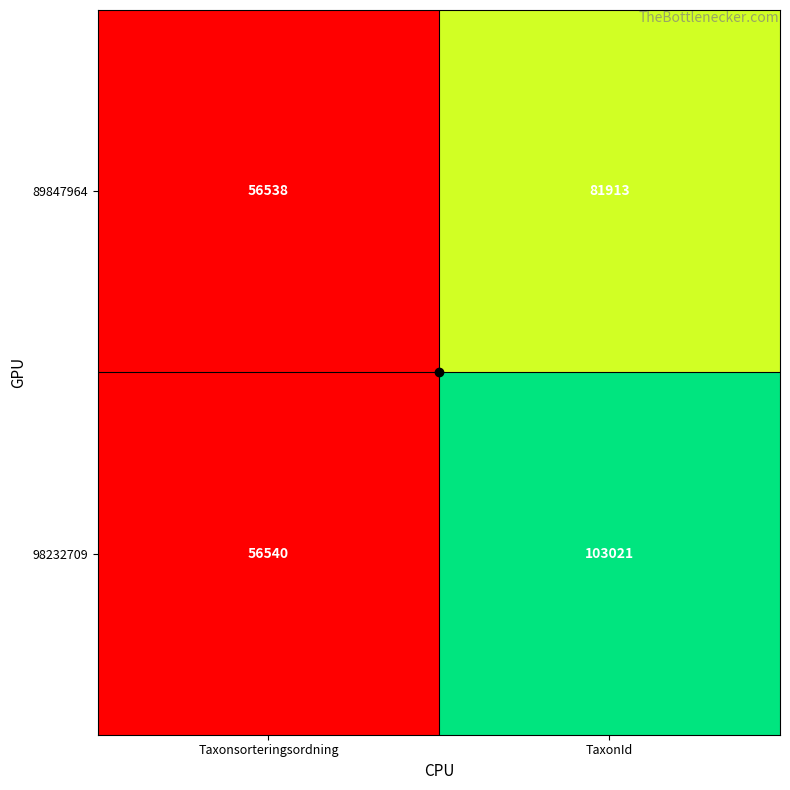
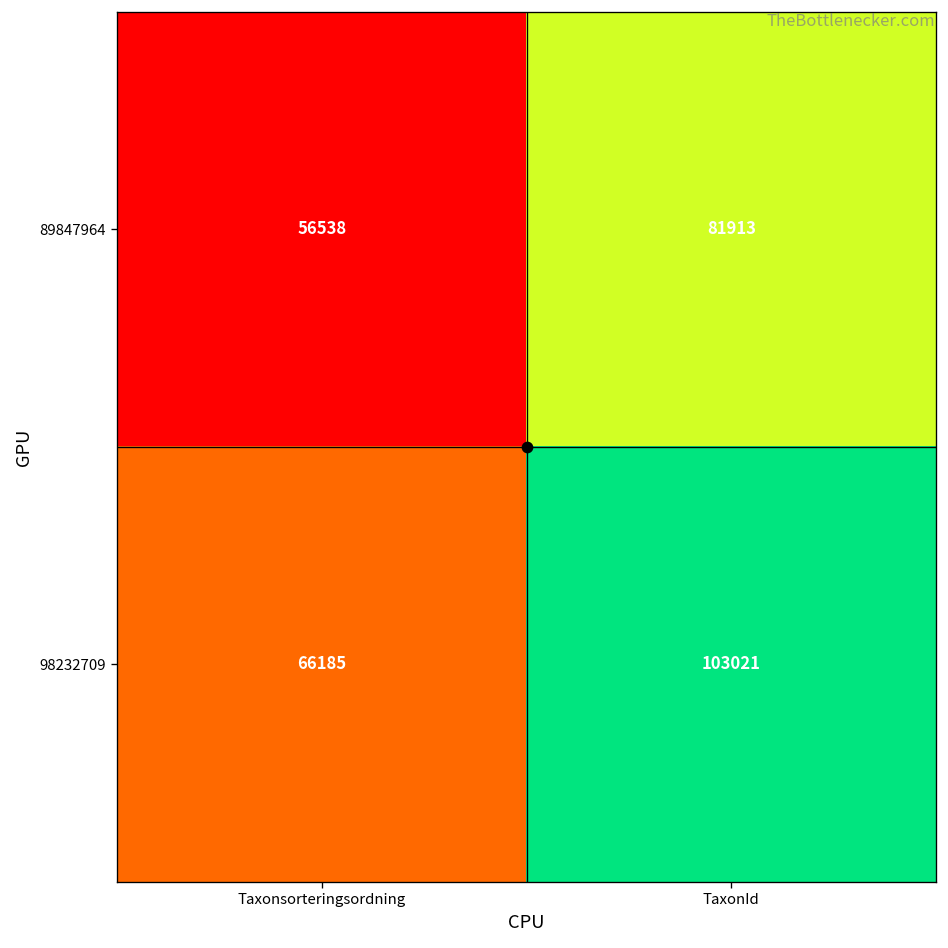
  {
    "89847964": {
      "Taxonsorteringsordning": 56538,
      "TaxonId": 81913
    },
    "98232709": {
-     "Taxonsorteringsordning": 56540,
+     "Taxonsorteringsordning": 66185,
      "TaxonId": 103021
    }
  }
